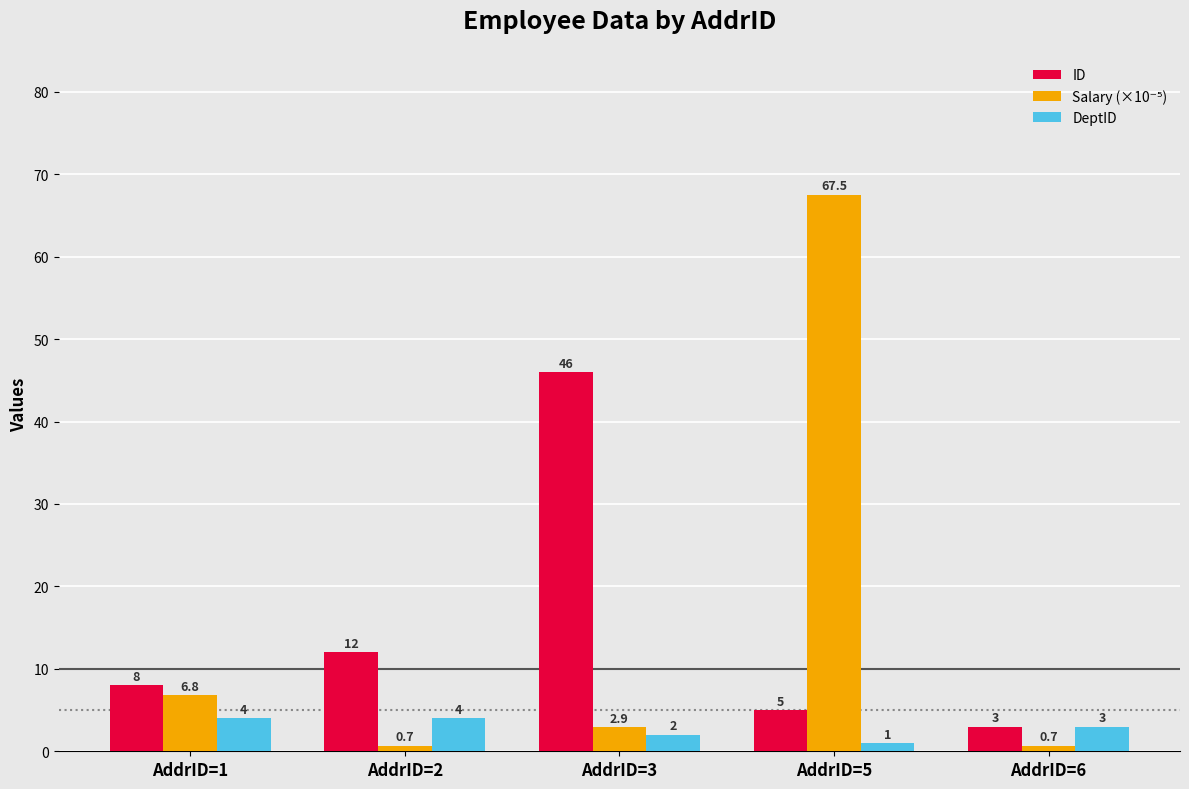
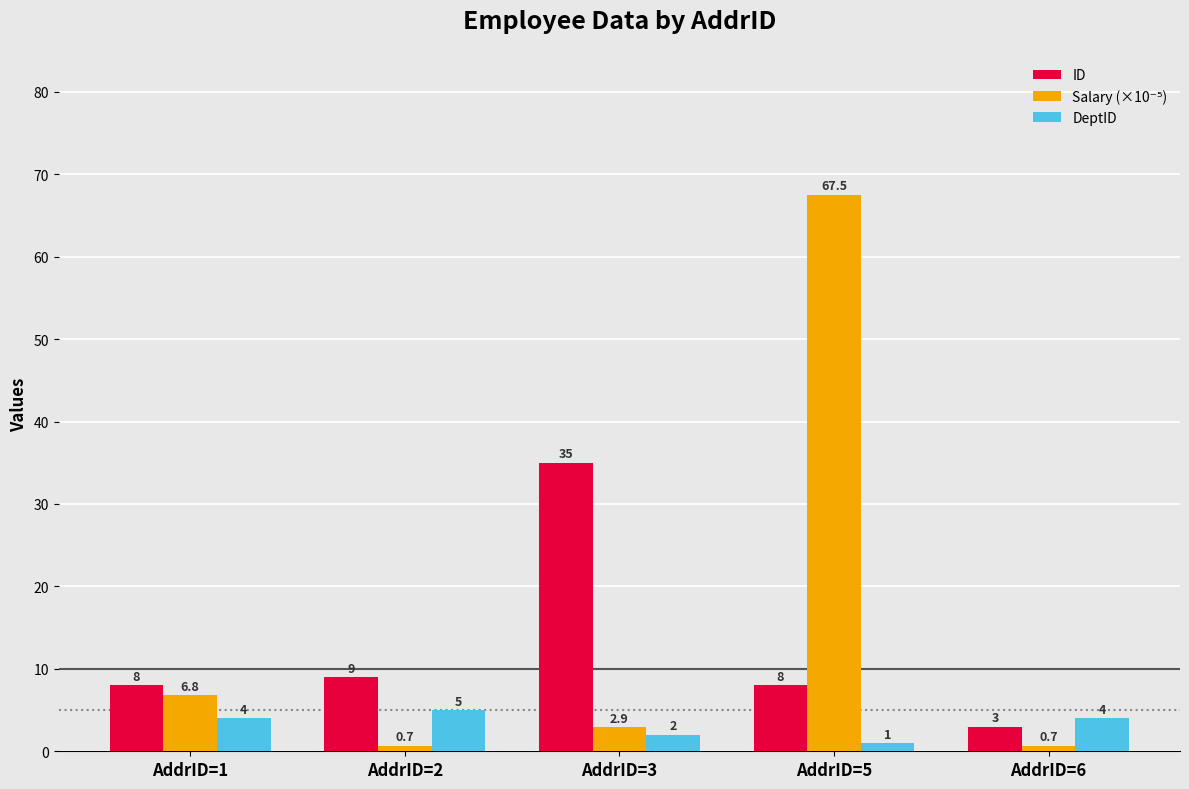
  {
    "ID": {
      "AddrID=1": 8,
-     "AddrID=2": 12,
-     "AddrID=3": 46,
-     "AddrID=5": 5,
+     "AddrID=2": 9,
+     "AddrID=3": 35,
+     "AddrID=5": 8,
      "AddrID=6": 3
    },
    "Salary (×10⁻⁵)": {
      "AddrID=1": 6.8,
      "AddrID=2": 0.7,
      "AddrID=3": 2.9,
      "AddrID=5": 67.5,
      "AddrID=6": 0.7
    },
    "DeptID": {
      "AddrID=1": 4,
-     "AddrID=2": 4,
+     "AddrID=2": 5,
      "AddrID=3": 2,
      "AddrID=5": 1,
-     "AddrID=6": 3
+     "AddrID=6": 4
    }
  }
